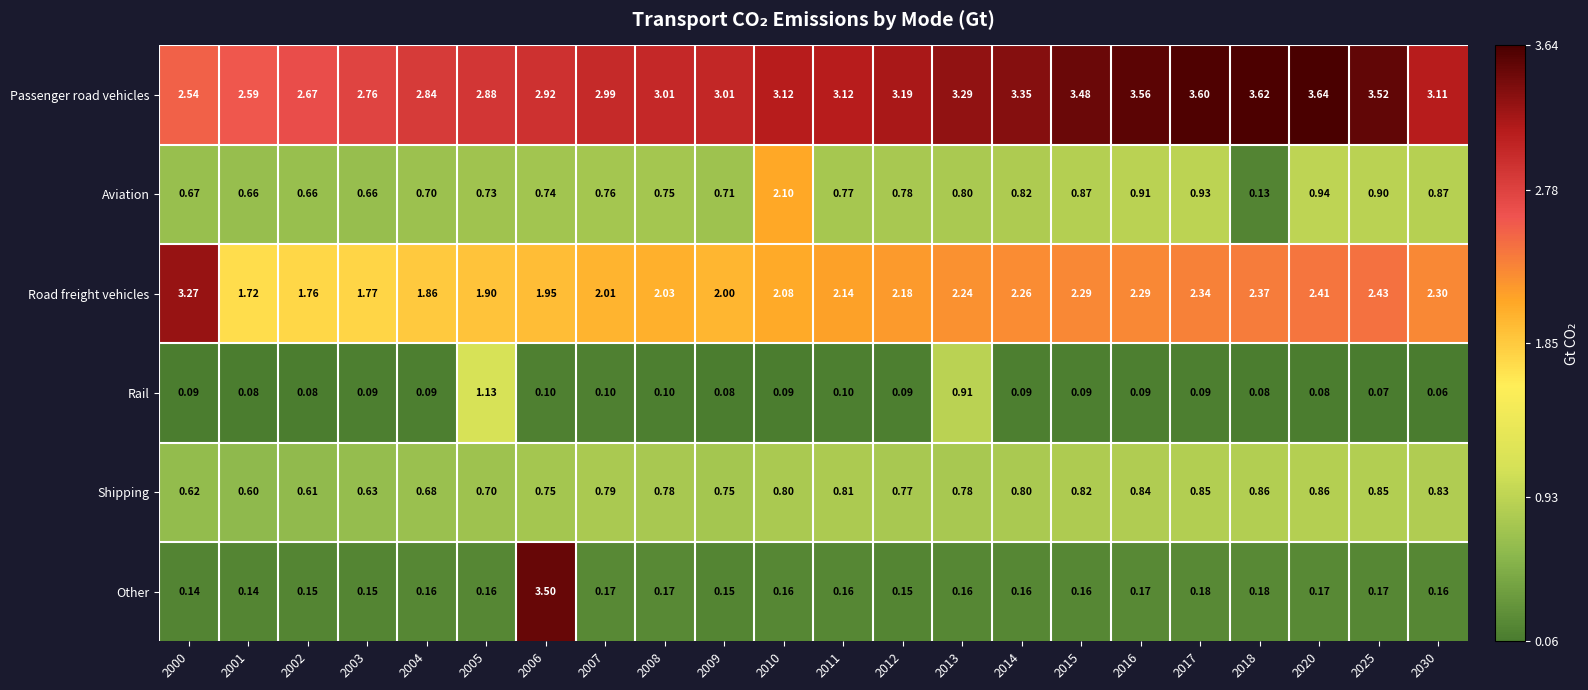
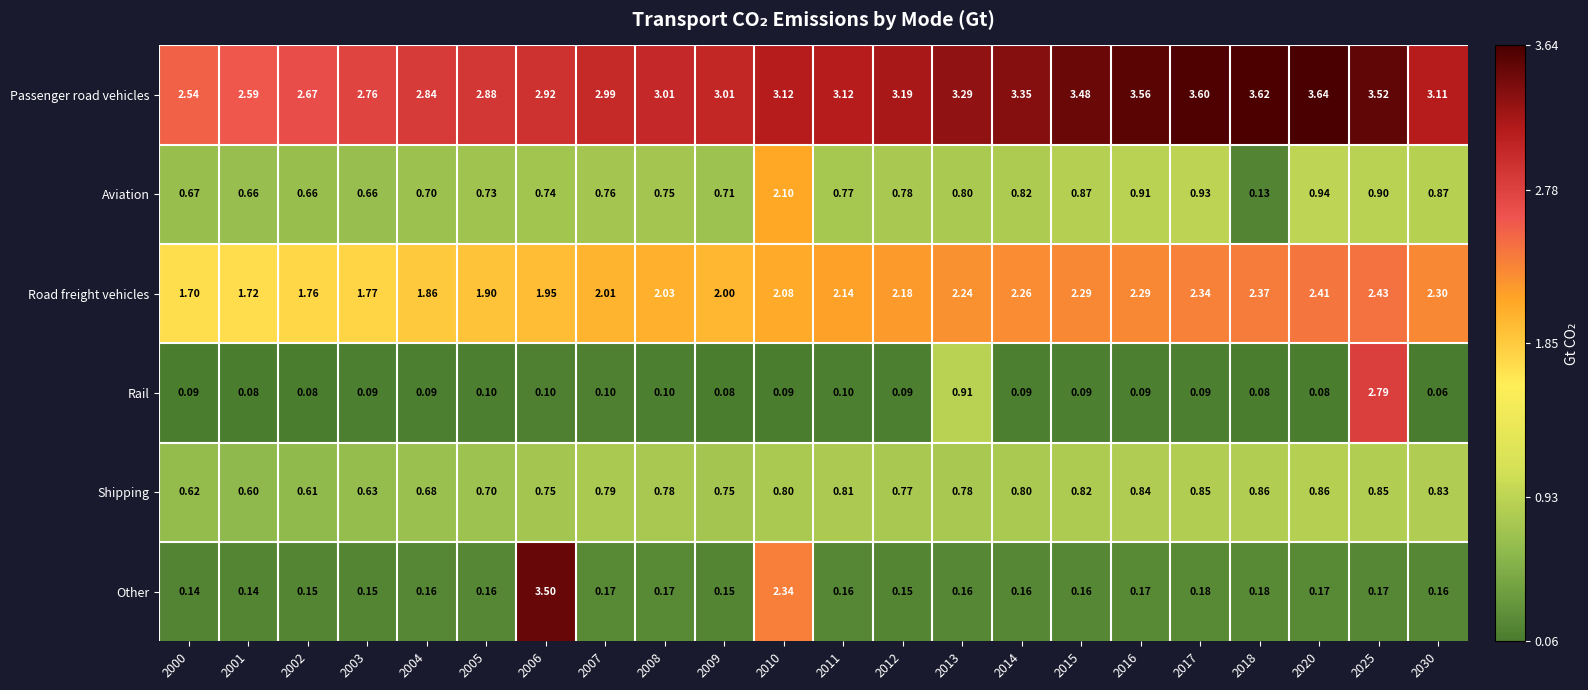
  {
    "Passenger road vehicles": {
      "2000": 2.54,
      "2001": 2.59,
      "2002": 2.67,
      "2003": 2.76,
      "2004": 2.84,
      "2005": 2.88,
      "2006": 2.92,
      "2007": 2.99,
      "2008": 3.01,
      "2009": 3.01,
      "2010": 3.12,
      "2011": 3.12,
      "2012": 3.19,
      "2013": 3.29,
      "2014": 3.35,
      "2015": 3.48,
      "2016": 3.56,
      "2017": 3.60,
      "2018": 3.62,
      "2020": 3.64,
      "2025": 3.52,
      "2030": 3.11
    },
    "Aviation": {
      "2000": 0.67,
      "2001": 0.66,
      "2002": 0.66,
      "2003": 0.66,
      "2004": 0.70,
      "2005": 0.73,
      "2006": 0.74,
      "2007": 0.76,
      "2008": 0.75,
      "2009": 0.71,
      "2010": 2.10,
      "2011": 0.77,
      "2012": 0.78,
      "2013": 0.80,
      "2014": 0.82,
      "2015": 0.87,
      "2016": 0.91,
      "2017": 0.93,
      "2018": 0.13,
      "2020": 0.94,
      "2025": 0.90,
      "2030": 0.87
    },
    "Road freight vehicles": {
-     "2000": 3.27,
+     "2000": 1.70,
      "2001": 1.72,
      "2002": 1.76,
      "2003": 1.77,
      "2004": 1.86,
      "2005": 1.90,
      "2006": 1.95,
      "2007": 2.01,
      "2008": 2.03,
      "2009": 2.00,
      "2010": 2.08,
      "2011": 2.14,
      "2012": 2.18,
      "2013": 2.24,
      "2014": 2.26,
      "2015": 2.29,
      "2016": 2.29,
      "2017": 2.34,
      "2018": 2.37,
      "2020": 2.41,
      "2025": 2.43,
      "2030": 2.30
    },
    "Rail": {
      "2000": 0.09,
      "2001": 0.08,
      "2002": 0.08,
      "2003": 0.09,
      "2004": 0.09,
-     "2005": 1.13,
+     "2005": 0.10,
      "2006": 0.10,
      "2007": 0.10,
      "2008": 0.10,
      "2009": 0.08,
      "2010": 0.09,
      "2011": 0.10,
      "2012": 0.09,
      "2013": 0.91,
      "2014": 0.09,
      "2015": 0.09,
      "2016": 0.09,
      "2017": 0.09,
      "2018": 0.08,
      "2020": 0.08,
-     "2025": 0.07,
+     "2025": 2.79,
      "2030": 0.06
    },
    "Shipping": {
      "2000": 0.62,
      "2001": 0.60,
      "2002": 0.61,
      "2003": 0.63,
      "2004": 0.68,
      "2005": 0.70,
      "2006": 0.75,
      "2007": 0.79,
      "2008": 0.78,
      "2009": 0.75,
      "2010": 0.80,
      "2011": 0.81,
      "2012": 0.77,
      "2013": 0.78,
      "2014": 0.80,
      "2015": 0.82,
      "2016": 0.84,
      "2017": 0.85,
      "2018": 0.86,
      "2020": 0.86,
      "2025": 0.85,
      "2030": 0.83
    },
    "Other": {
      "2000": 0.14,
      "2001": 0.14,
      "2002": 0.15,
      "2003": 0.15,
      "2004": 0.16,
      "2005": 0.16,
      "2006": 3.50,
      "2007": 0.17,
      "2008": 0.17,
      "2009": 0.15,
-     "2010": 0.16,
+     "2010": 2.34,
      "2011": 0.16,
      "2012": 0.15,
      "2013": 0.16,
      "2014": 0.16,
      "2015": 0.16,
      "2016": 0.17,
      "2017": 0.18,
      "2018": 0.18,
      "2020": 0.17,
      "2025": 0.17,
      "2030": 0.16
    }
  }
